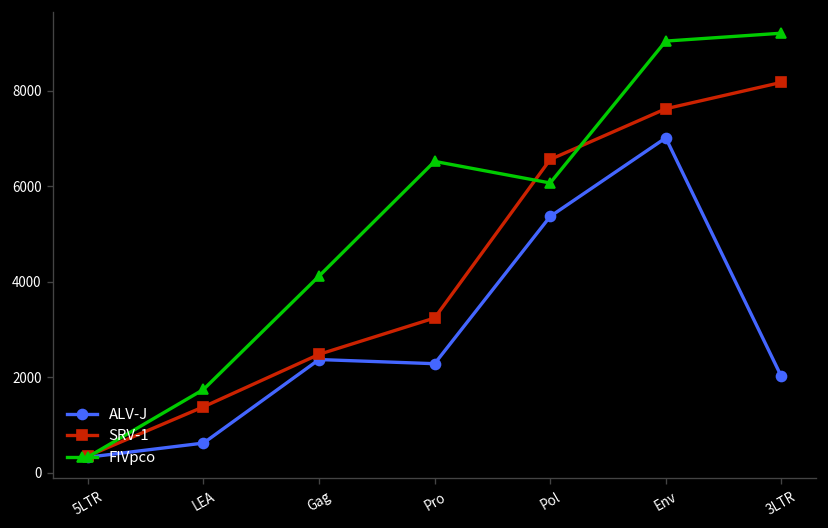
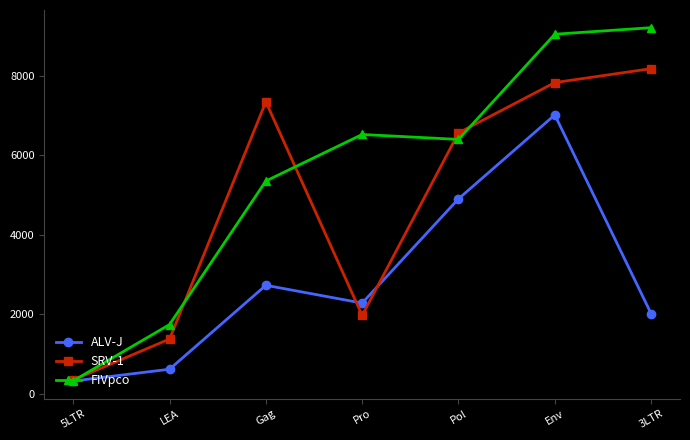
  {
    "ALV-J": {
      "LEA": 600,
-     "Gag": 2400,
+     "Gag": 2700,
      "Pro": 2300,
-     "Pol": 5400,
+     "Pol": 4900,
      "Env": 7000,
      "3LTR": 2000
    },
    "SRV-1": {
      "LEA": 1400,
-     "Gag": 2500,
-     "Pro": 3200,
+     "Gag": 7300,
+     "Pro": 2000,
      "Pol": 6600,
-     "Env": 7600,
+     "Env": 7800,
      "3LTR": 8200
    },
    "FIVpco": {
      "LEA": 1700,
-     "Gag": 4100,
+     "Gag": 5400,
      "Pro": 6500,
-     "Pol": 6100,
+     "Pol": 6400,
      "Env": 9000,
      "3LTR": 9200
    }
  }
